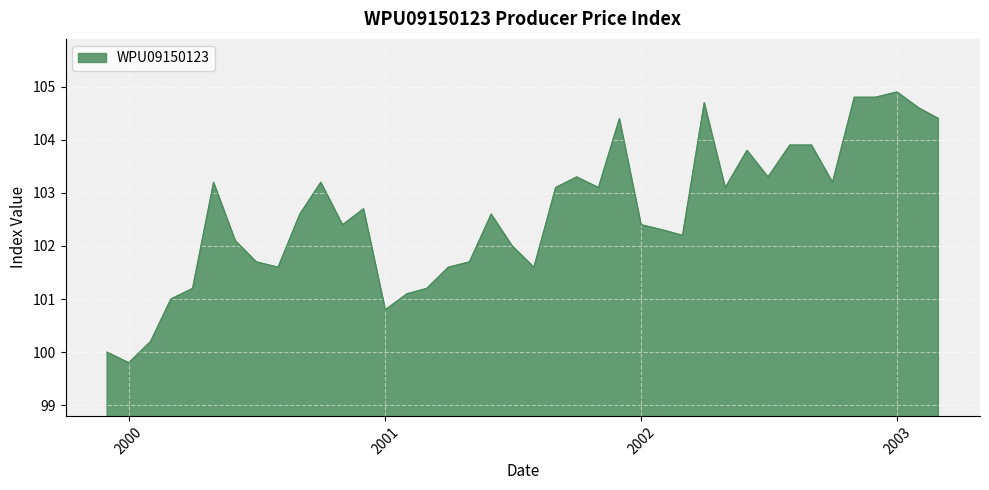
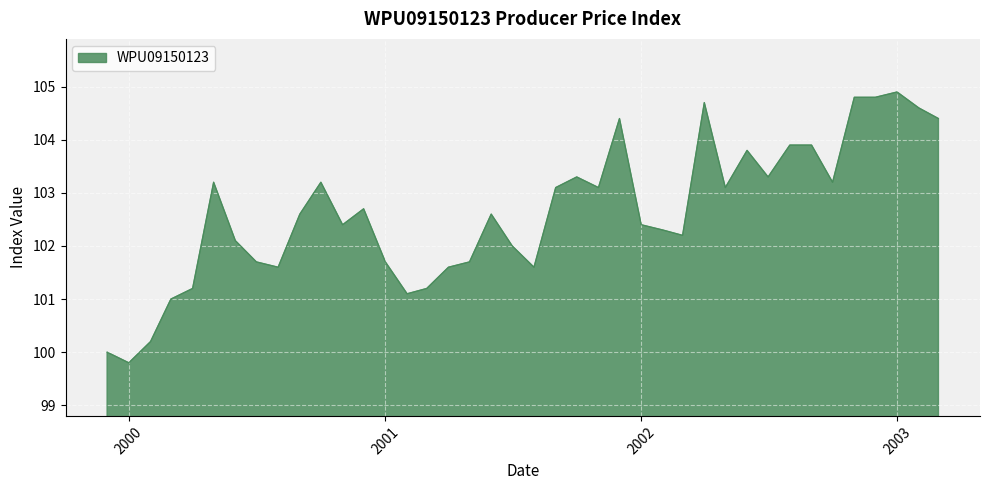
  {
    "2000": 99.8,
-   "2001": 100.8,
+   "2001": 101.7,
    "2002": 102.4,
    "2003": 104.9
  }
